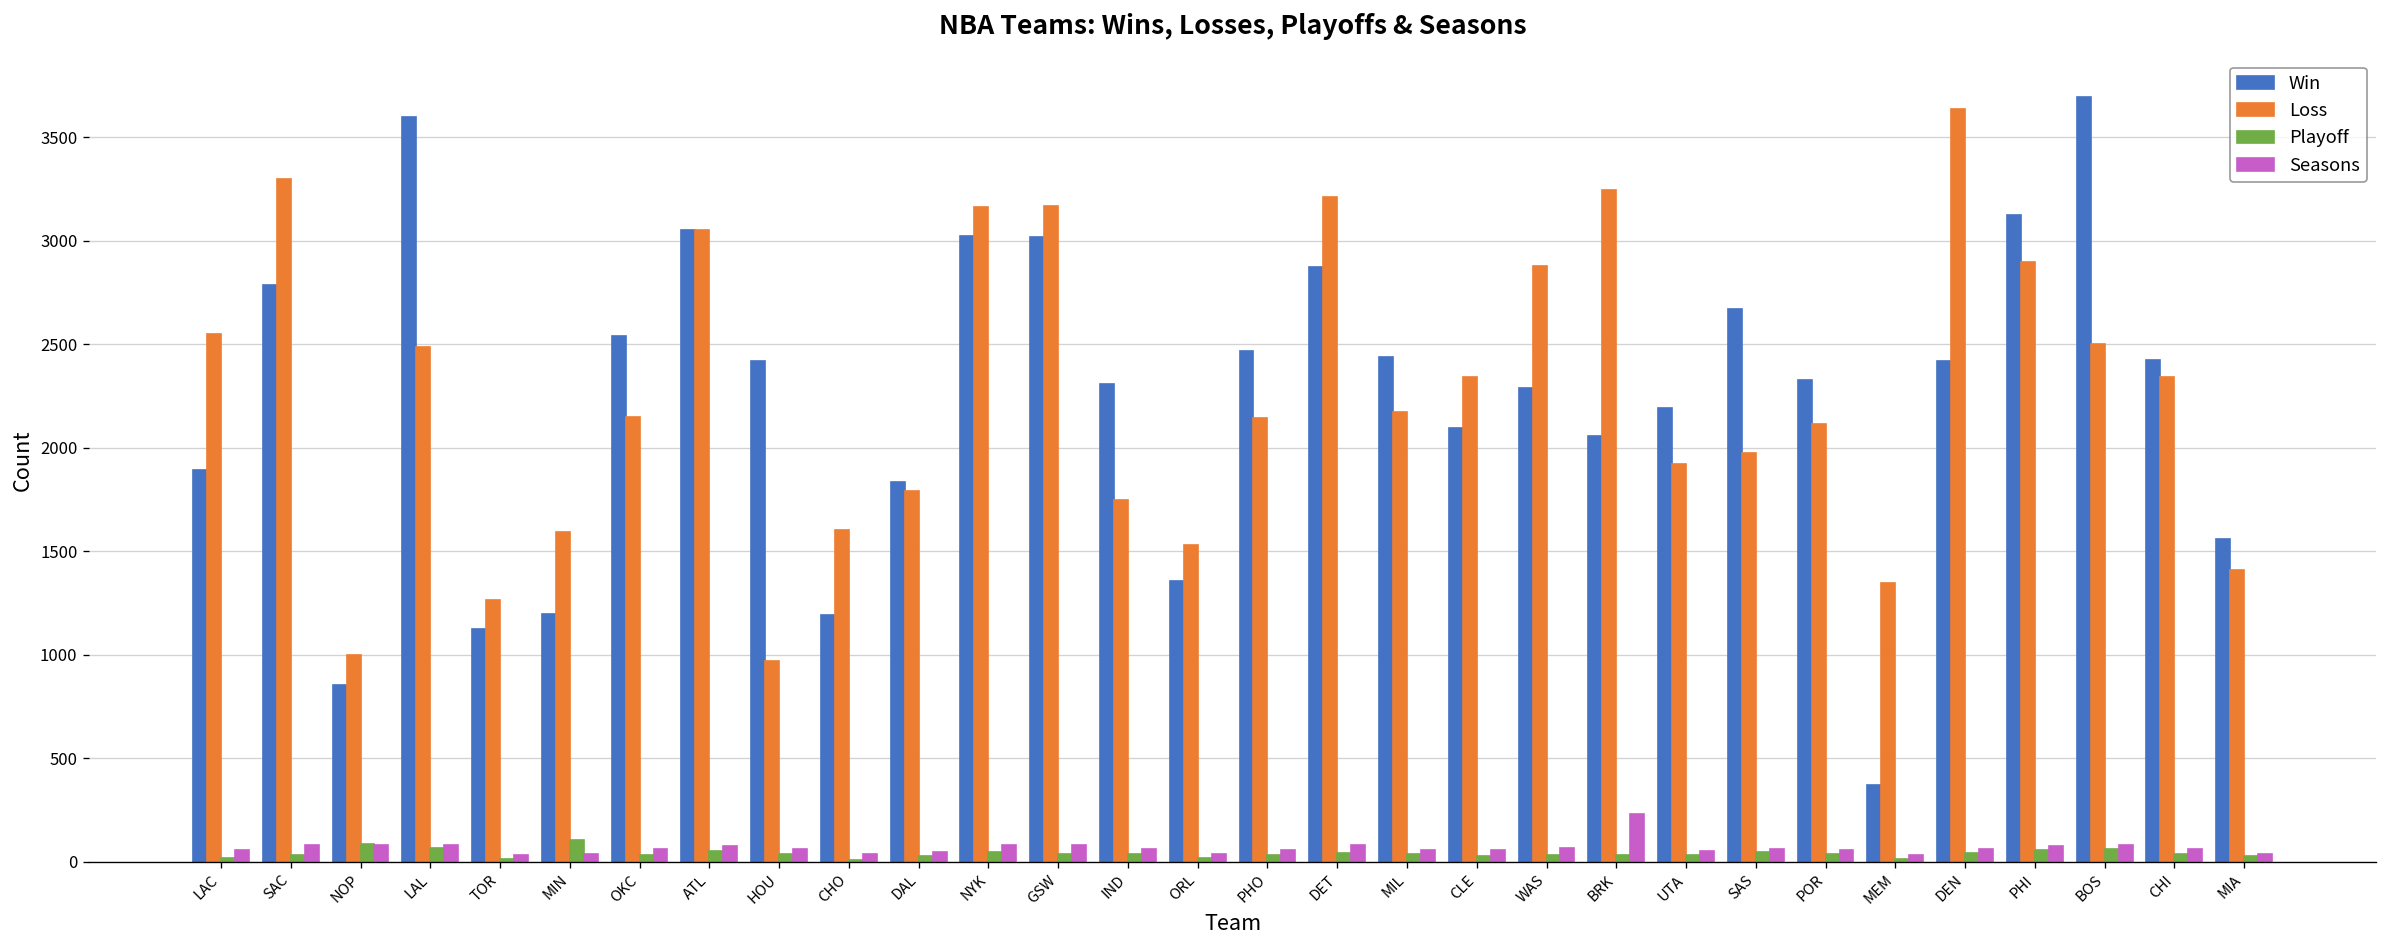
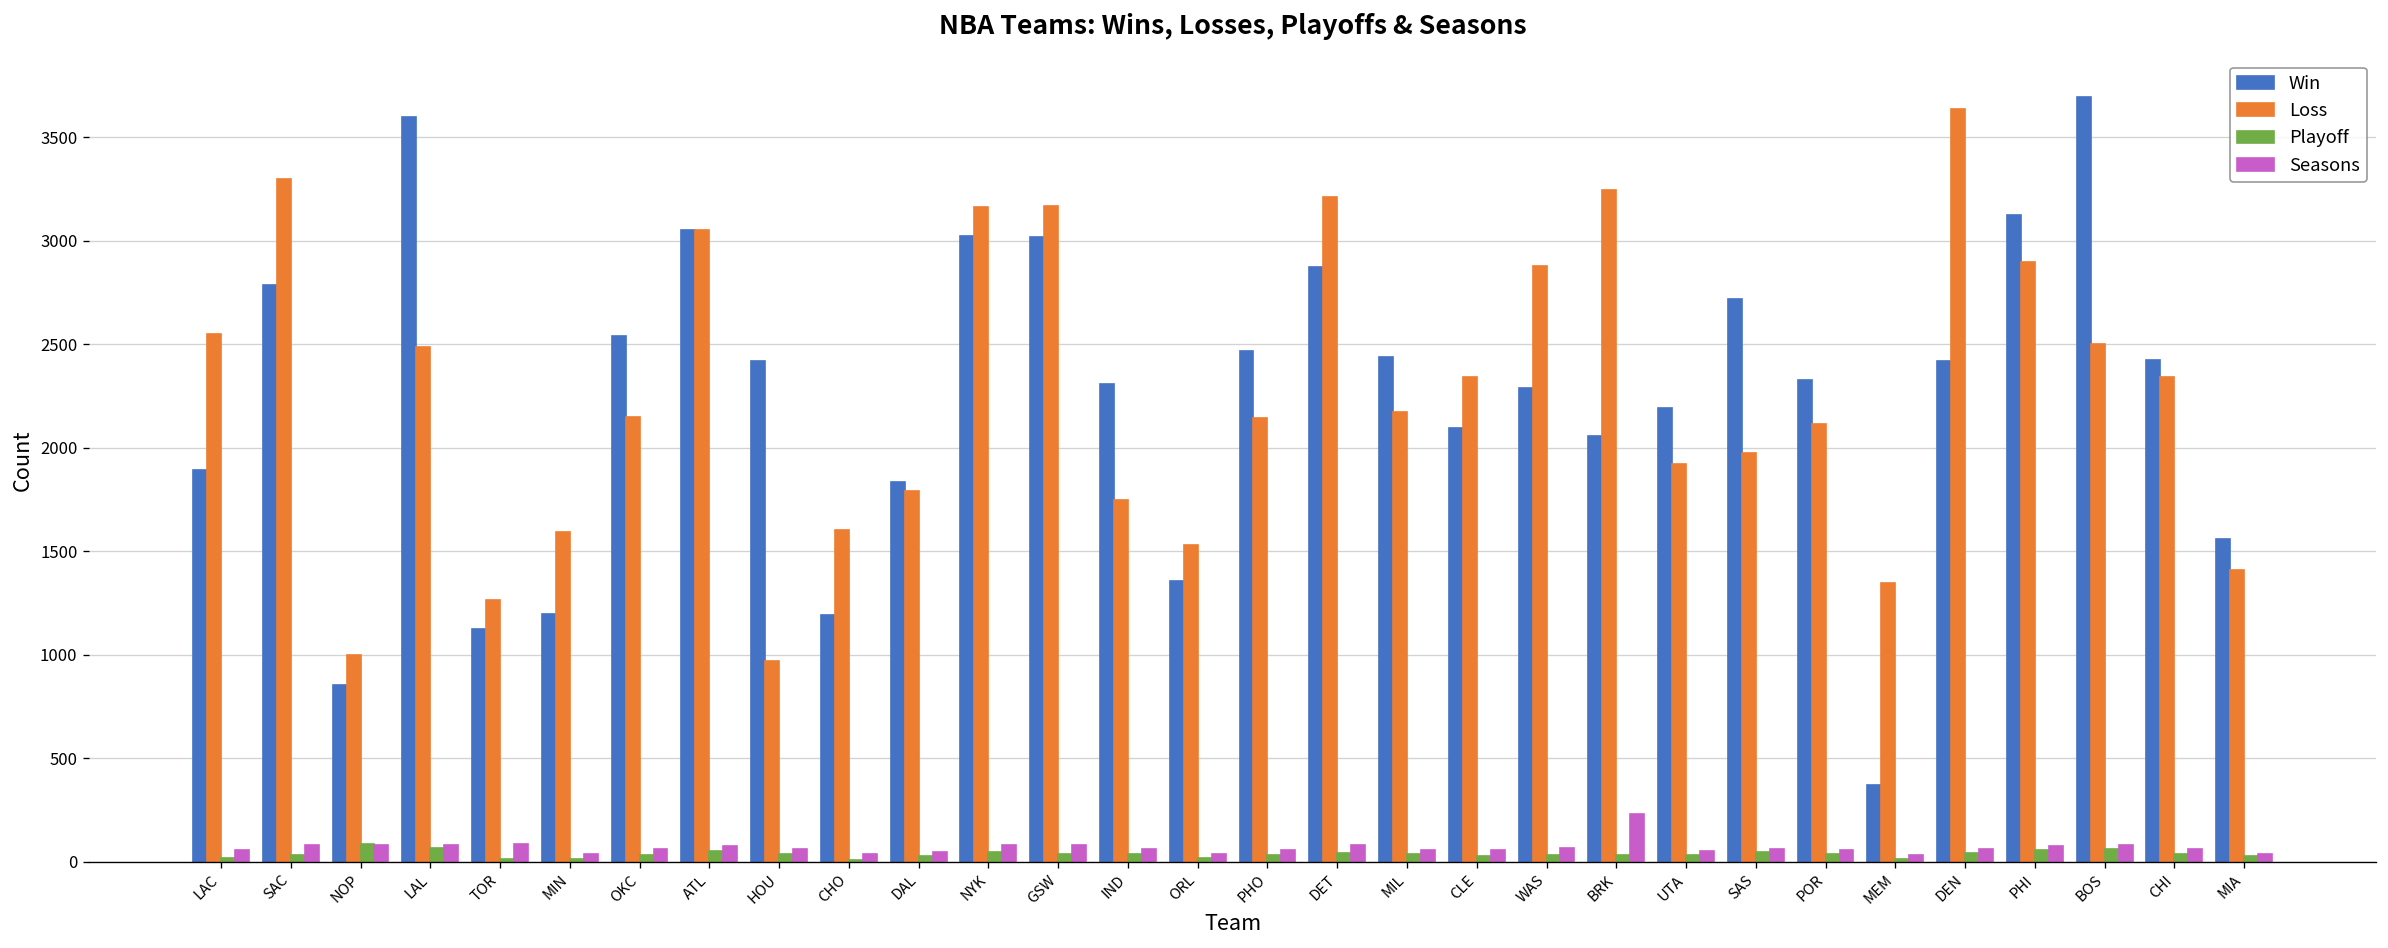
  {
    "Win": {
      "LAC": 1890,
      "SAC": 2790,
      "NOP": 850,
      "LAL": 3600,
      "TOR": 1130,
      "MIN": 1200,
      "OKC": 2540,
      "ATL": 3050,
      "HOU": 2420,
      "CHO": 1190,
      "DAL": 1840,
      "NYK": 3030,
      "GSW": 3020,
      "IND": 2310,
      "ORL": 1360,
      "PHO": 2470,
      "DET": 2870,
      "MIL": 2440,
      "CLE": 2100,
      "WAS": 2290,
      "BRK": 2050,
      "UTA": 2190,
-     "SAS": 2670,
+     "SAS": 2720,
      "POR": 2330,
      "MEM": 370,
      "DEN": 2420,
      "PHI": 3130,
      "BOS": 3700,
      "CHI": 2420,
      "MIA": 1560
    },
    "Loss": {
      "LAC": 2550,
      "SAC": 3300,
      "NOP": 1000,
      "LAL": 2490,
      "TOR": 1270,
      "MIN": 1590,
      "OKC": 2150,
      "ATL": 3050,
      "HOU": 970,
      "CHO": 1600,
      "DAL": 1790,
      "NYK": 3160,
      "GSW": 3170,
      "IND": 1750,
      "ORL": 1530,
      "PHO": 2140,
      "DET": 3210,
      "MIL": 2170,
      "CLE": 2340,
      "WAS": 2880,
      "BRK": 3250,
      "UTA": 1920,
      "SAS": 1980,
      "POR": 2120,
      "MEM": 1350,
      "DEN": 3640,
      "PHI": 2900,
      "BOS": 2500,
      "CHI": 2340,
      "MIA": 1410
    },
    "Playoff": {
      "LAC": 20,
      "SAC": 30,
      "NOP": 80,
      "LAL": 70,
-     "MIN": 110,
+     "MIN": 10,
      "OKC": 30,
      "ATL": 50,
      "HOU": 40,
      "DAL": 30,
      "NYK": 50,
      "GSW": 40,
      "IND": 40,
      "ORL": 20,
      "PHO": 30,
      "DET": 40,
      "MIL": 40,
      "CLE": 30,
      "WAS": 30,
      "BRK": 30,
      "UTA": 30,
      "SAS": 50,
      "POR": 40,
      "DEN": 40,
      "PHI": 50,
      "BOS": 60,
      "CHI": 40,
      "MIA": 30
    },
    "Seasons": {
      "LAC": 60,
      "SAC": 80,
      "NOP": 80,
      "LAL": 80,
-     "TOR": 30,
+     "TOR": 90,
      "MIN": 40,
      "OKC": 60,
      "ATL": 80,
      "HOU": 60,
      "CHO": 40,
      "DAL": 50,
      "NYK": 80,
      "GSW": 80,
      "IND": 60,
      "ORL": 40,
      "PHO": 60,
      "DET": 80,
      "MIL": 60,
      "CLE": 60,
      "WAS": 70,
      "BRK": 230,
      "UTA": 50,
      "SAS": 60,
      "POR": 60,
      "MEM": 30,
      "DEN": 60,
      "PHI": 80,
      "BOS": 80,
      "CHI": 60,
      "MIA": 40
    }
  }
